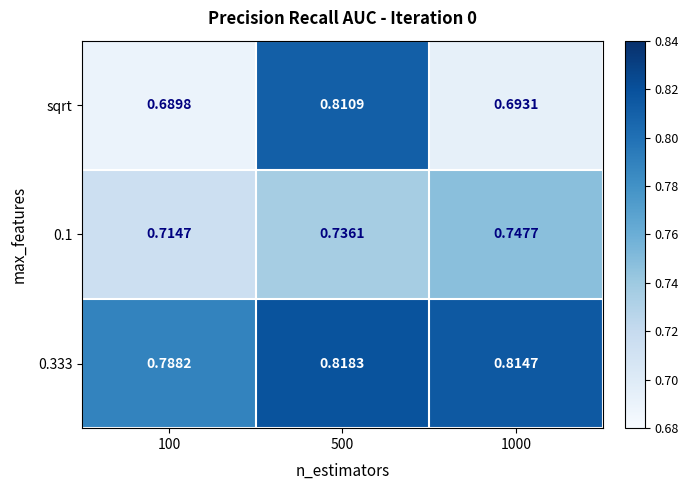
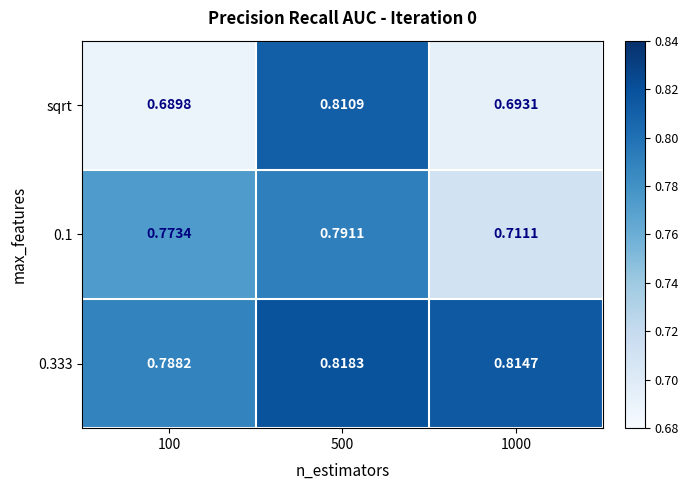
  {
    "sqrt": {
      "100": 0.6898,
      "500": 0.8109,
      "1000": 0.6931
    },
    "0.1": {
-     "100": 0.7147,
-     "500": 0.7361,
-     "1000": 0.7477
+     "100": 0.7734,
+     "500": 0.7911,
+     "1000": 0.7111
    },
    "0.333": {
      "100": 0.7882,
      "500": 0.8183,
      "1000": 0.8147
    }
  }
